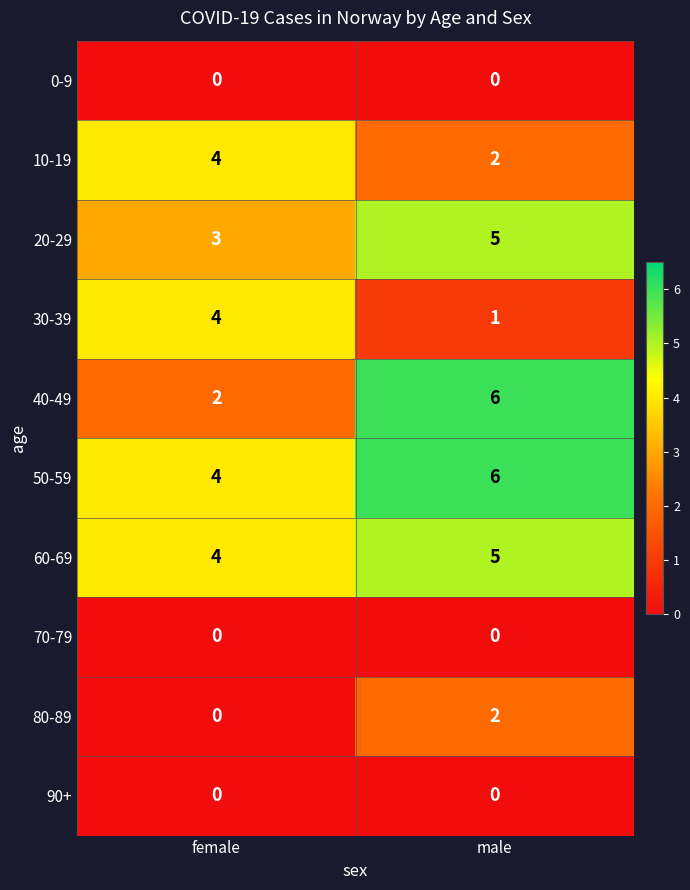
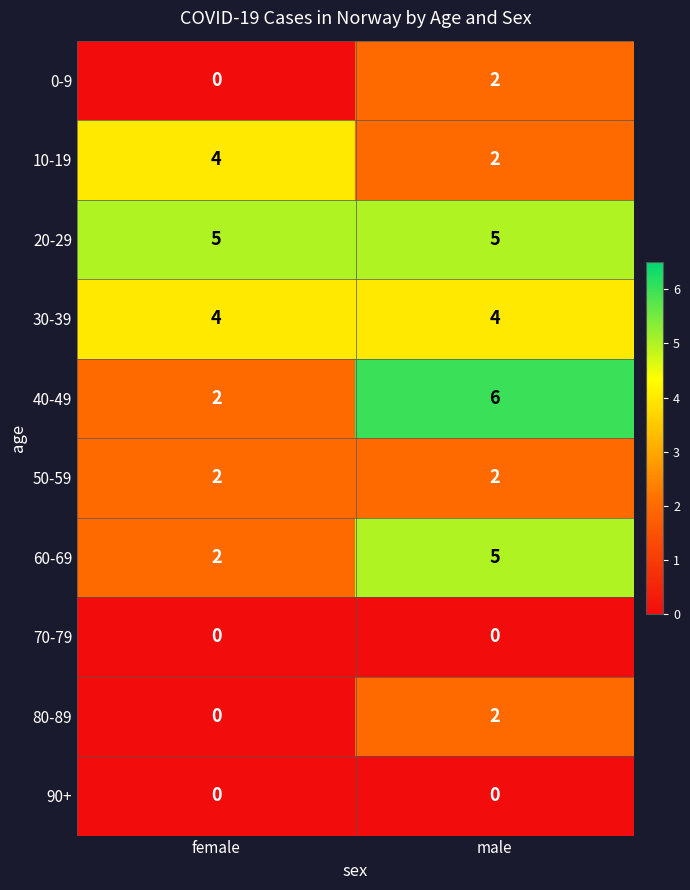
  {
    "0-9": {
      "female": 0,
-     "male": 0
+     "male": 2
    },
    "10-19": {
      "female": 4,
      "male": 2
    },
    "20-29": {
-     "female": 3,
+     "female": 5,
      "male": 5
    },
    "30-39": {
      "female": 4,
-     "male": 1
+     "male": 4
    },
    "40-49": {
      "female": 2,
      "male": 6
    },
    "50-59": {
-     "female": 4,
-     "male": 6
+     "female": 2,
+     "male": 2
    },
    "60-69": {
-     "female": 4,
+     "female": 2,
      "male": 5
    },
    "70-79": {
      "female": 0,
      "male": 0
    },
    "80-89": {
      "female": 0,
      "male": 2
    },
    "90+": {
      "female": 0,
      "male": 0
    }
  }
